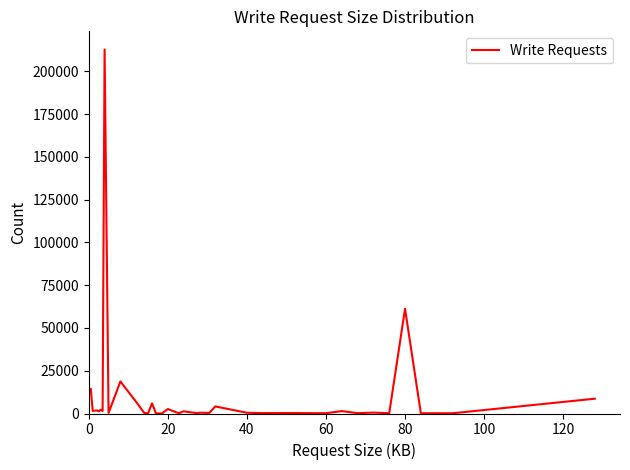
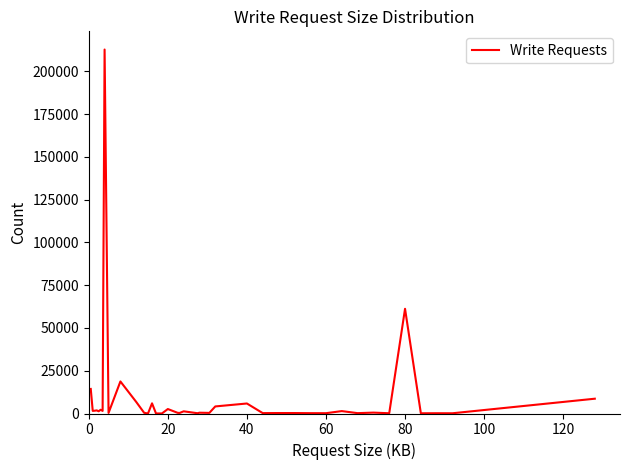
  {
    "20": 3000,
-   "40": 0,
+   "40": 6000,
    "60": 0,
    "80": 61000
  }
